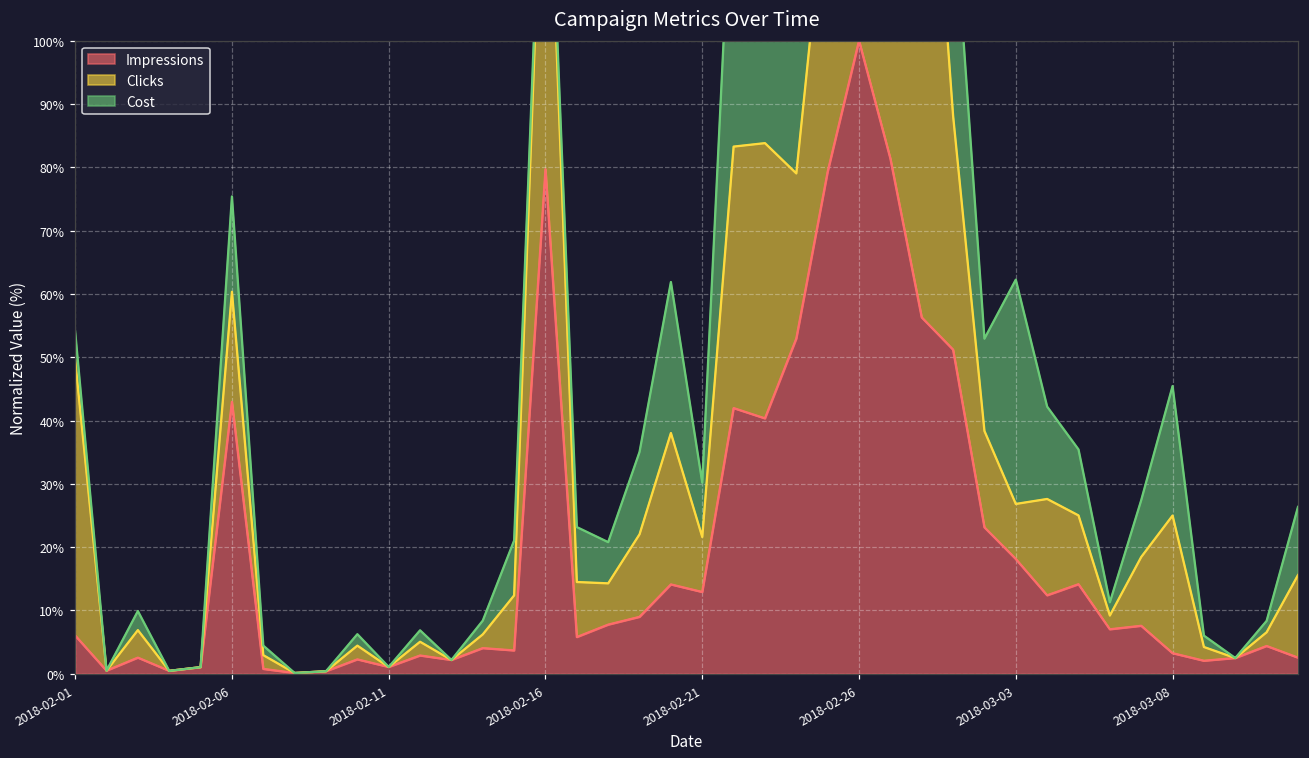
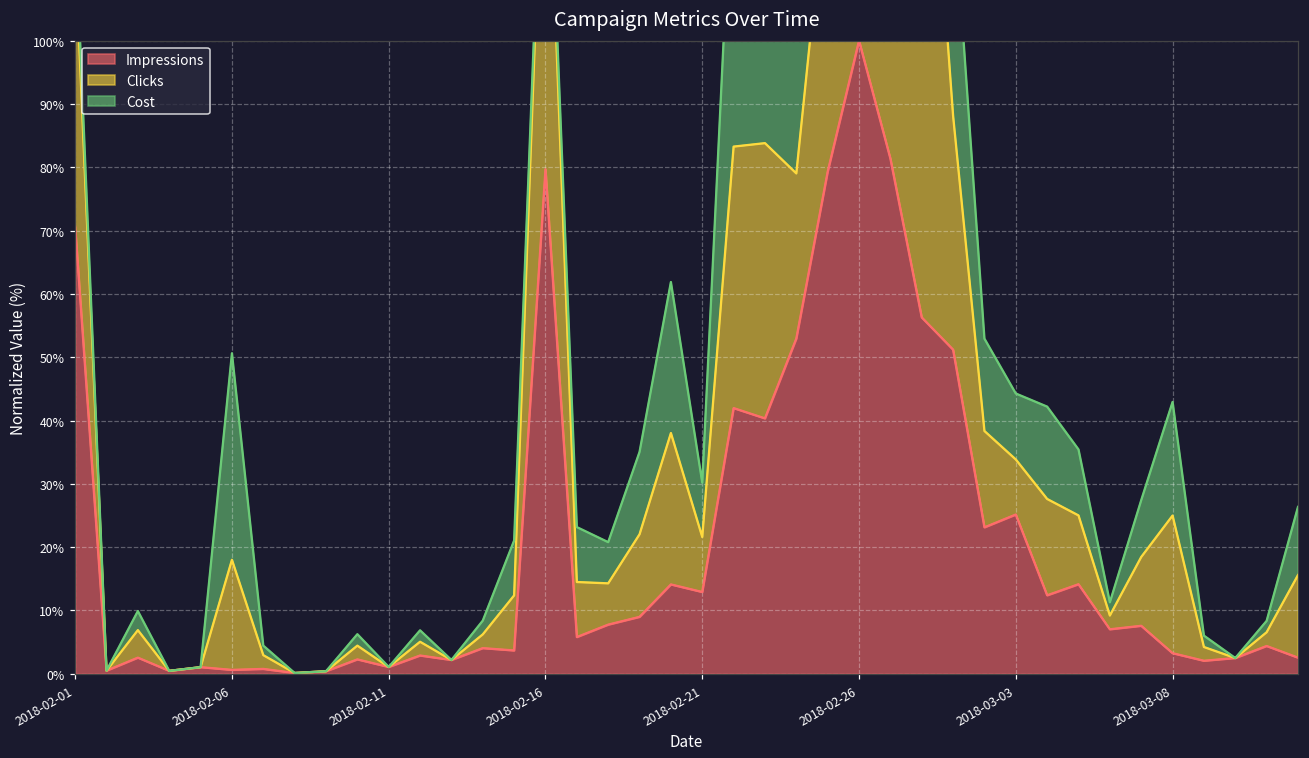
  {
    "Impressions": {
-     "2018-02-01": "6%",
-     "2018-02-06": "43%",
+     "2018-02-01": "71%",
+     "2018-02-06": "1%",
      "2018-02-16": "80%",
      "2018-02-21": "13%",
      "2018-02-26": "100%",
-     "2018-03-03": "18%",
+     "2018-03-03": "25%",
      "2018-03-08": "3%"
    },
    "Clicks": {
      "2018-02-06": "17%",
      "2018-02-21": "9%",
      "2018-03-03": "9%",
      "2018-03-08": "22%"
    },
    "Cost": {
-     "2018-02-06": "15%",
+     "2018-02-06": "33%",
      "2018-02-21": "9%",
-     "2018-03-03": "35%",
-     "2018-03-08": "20%"
+     "2018-03-03": "10%",
+     "2018-03-08": "18%"
    }
  }
